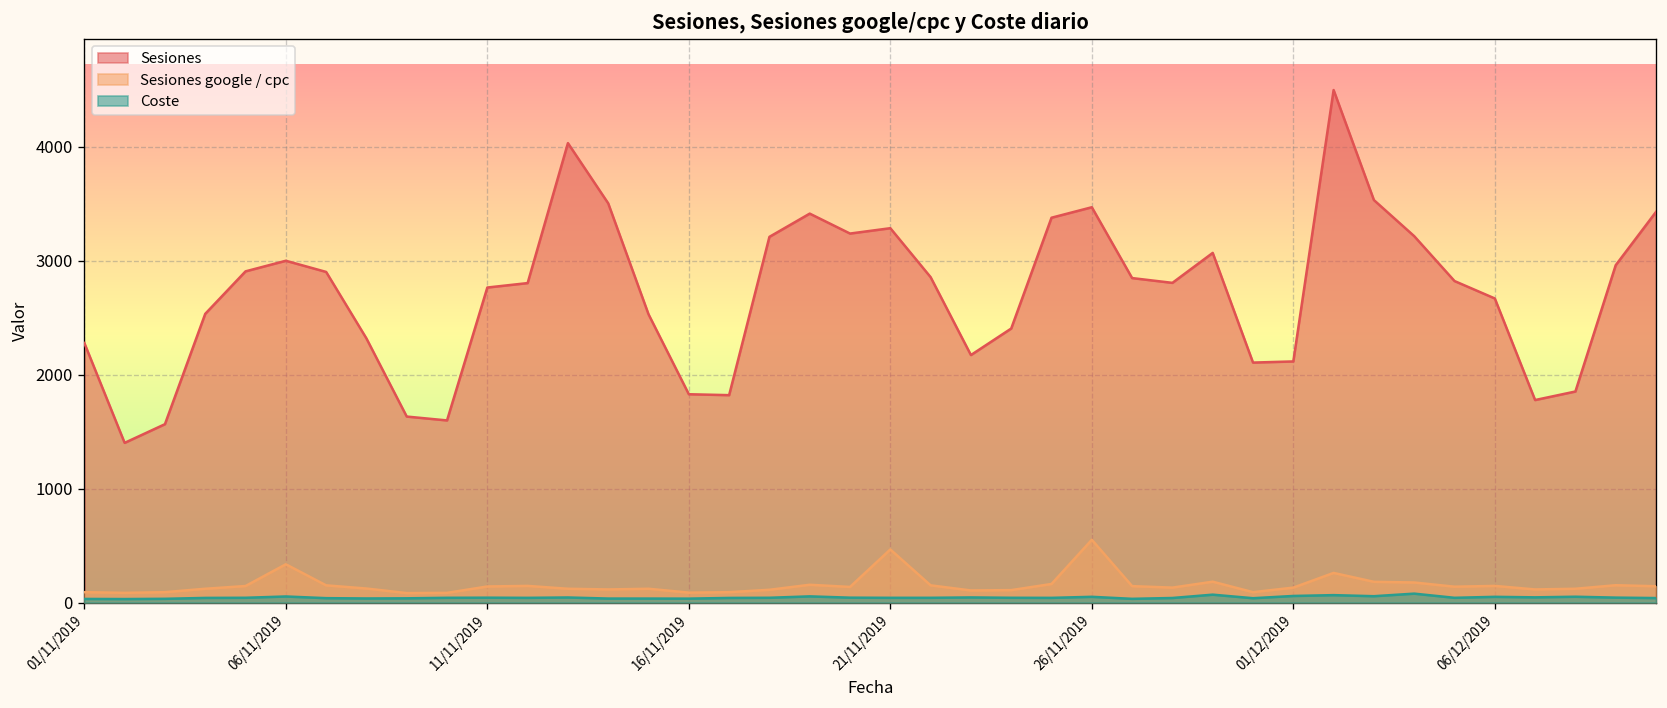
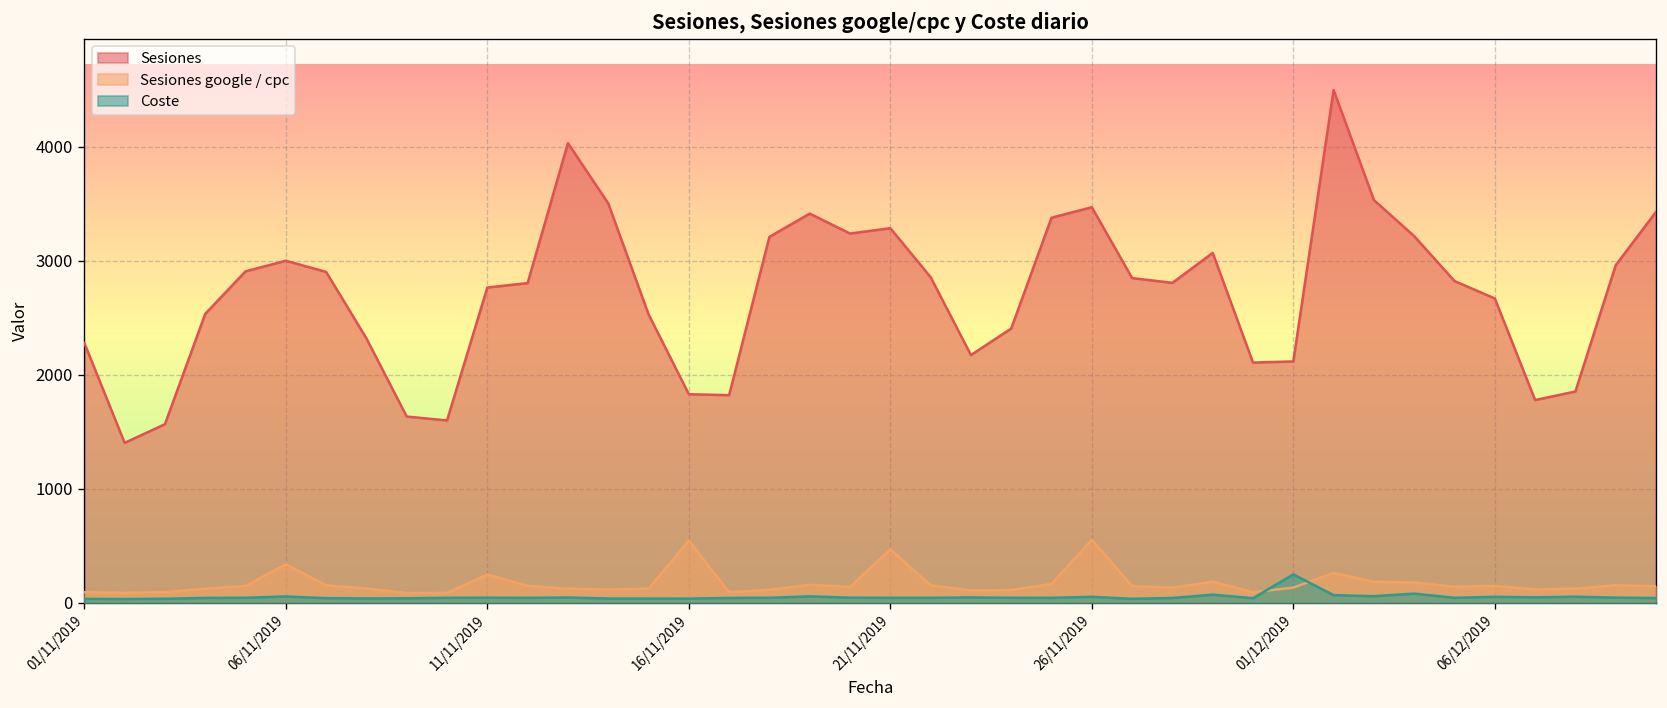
  {
    "Sesiones": {
      "01/11/2019": 2300,
      "06/11/2019": 3000,
      "11/11/2019": 2800,
      "16/11/2019": 1800,
      "21/11/2019": 3300,
      "26/11/2019": 3500,
      "01/12/2019": 2100,
      "06/12/2019": 2700
    },
    "Sesiones google / cpc": {
      "01/11/2019": 100,
      "06/11/2019": 300,
-     "11/11/2019": 100,
-     "16/11/2019": 100,
+     "11/11/2019": 200,
+     "16/11/2019": 500,
      "21/11/2019": 500,
      "26/11/2019": 600,
      "01/12/2019": 100,
      "06/12/2019": 100
    },
    "Coste": {
      "01/11/2019": 0,
      "06/11/2019": 100,
      "11/11/2019": 0,
      "16/11/2019": 0,
      "21/11/2019": 0,
      "26/11/2019": 100,
-     "01/12/2019": 100,
+     "01/12/2019": 200,
      "06/12/2019": 100
    }
  }
